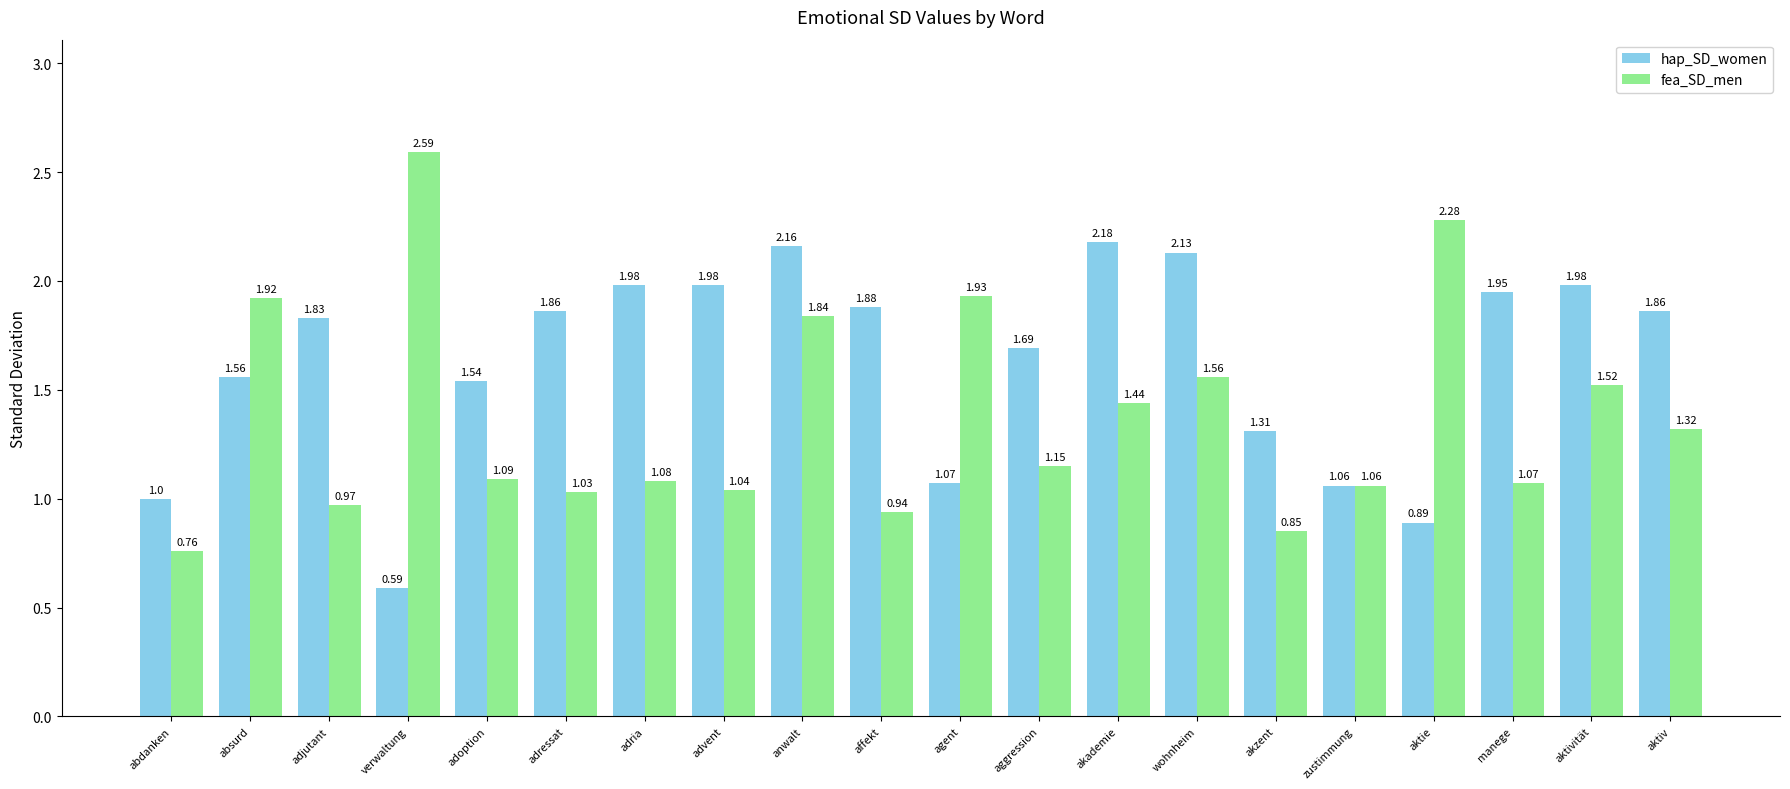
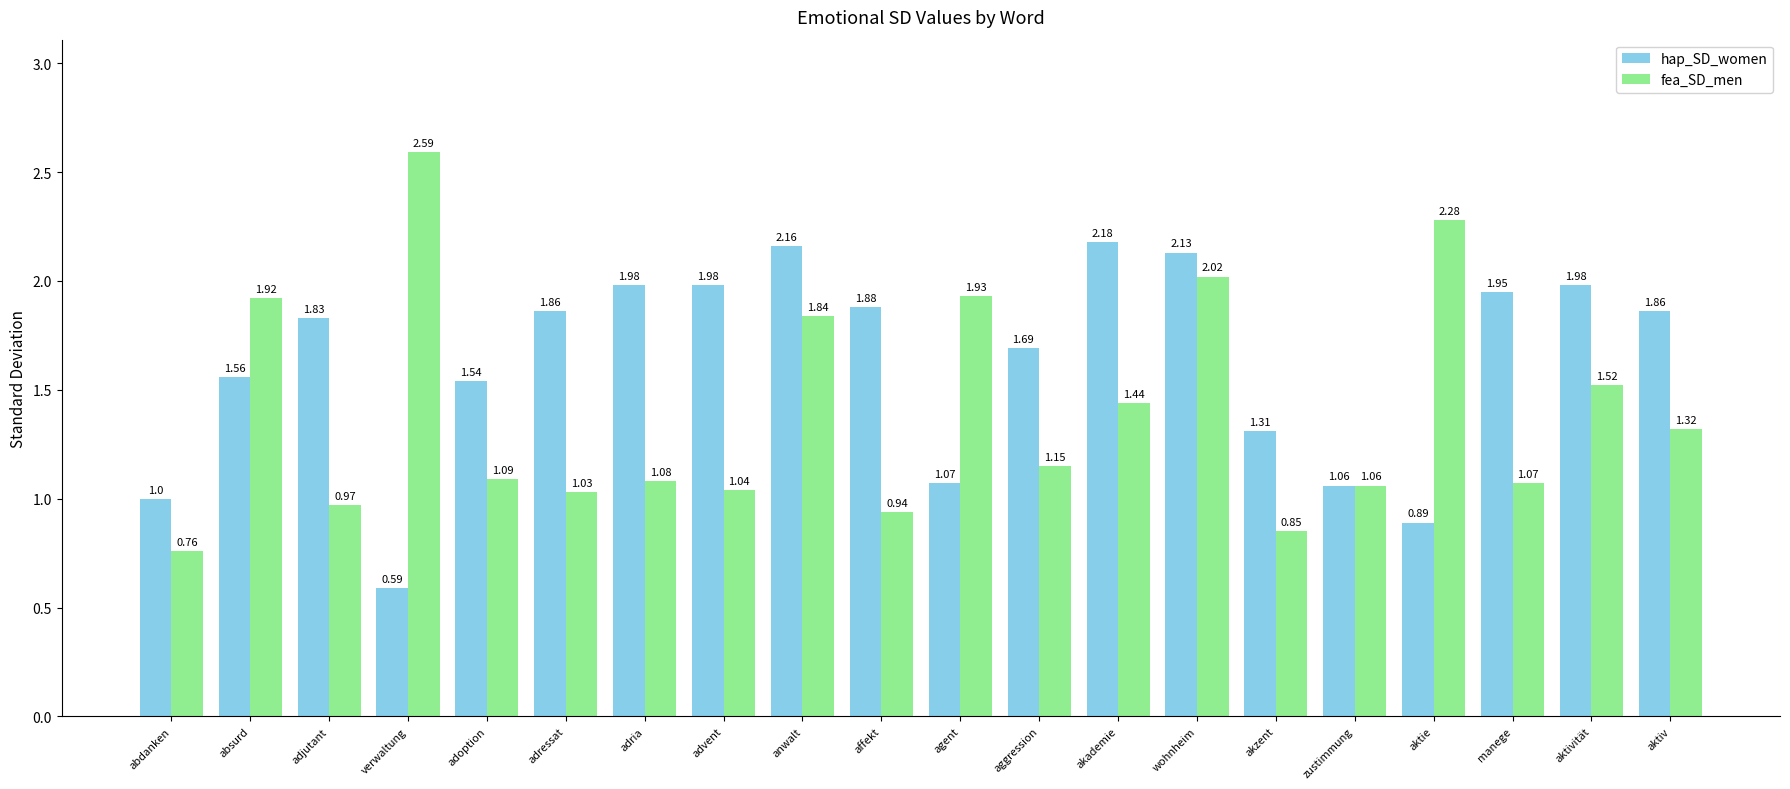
  {
    "hap_SD_women": {
      "abdanken": 1.0,
      "absurd": 1.56,
      "adjutant": 1.83,
      "verwaltung": 0.59,
      "adoption": 1.54,
      "adressat": 1.86,
      "adria": 1.98,
      "advent": 1.98,
      "anwalt": 2.16,
      "affekt": 1.88,
      "agent": 1.07,
      "aggression": 1.69,
      "akademie": 2.18,
      "wohnheim": 2.13,
      "akzent": 1.31,
      "zustimmung": 1.06,
      "aktie": 0.89,
      "manege": 1.95,
      "aktivität": 1.98,
      "aktiv": 1.86
    },
    "fea_SD_men": {
      "abdanken": 0.76,
      "absurd": 1.92,
      "adjutant": 0.97,
      "verwaltung": 2.59,
      "adoption": 1.09,
      "adressat": 1.03,
      "adria": 1.08,
      "advent": 1.04,
      "anwalt": 1.84,
      "affekt": 0.94,
      "agent": 1.93,
      "aggression": 1.15,
      "akademie": 1.44,
-     "wohnheim": 1.56,
+     "wohnheim": 2.02,
      "akzent": 0.85,
      "zustimmung": 1.06,
      "aktie": 2.28,
      "manege": 1.07,
      "aktivität": 1.52,
      "aktiv": 1.32
    }
  }
